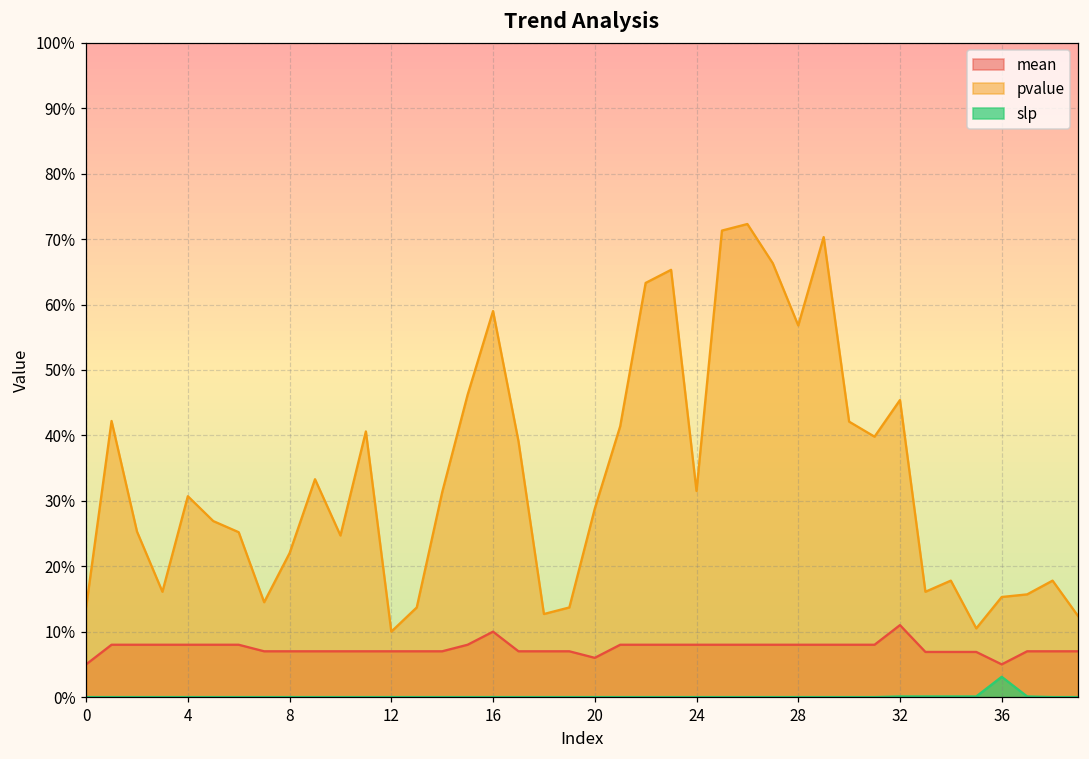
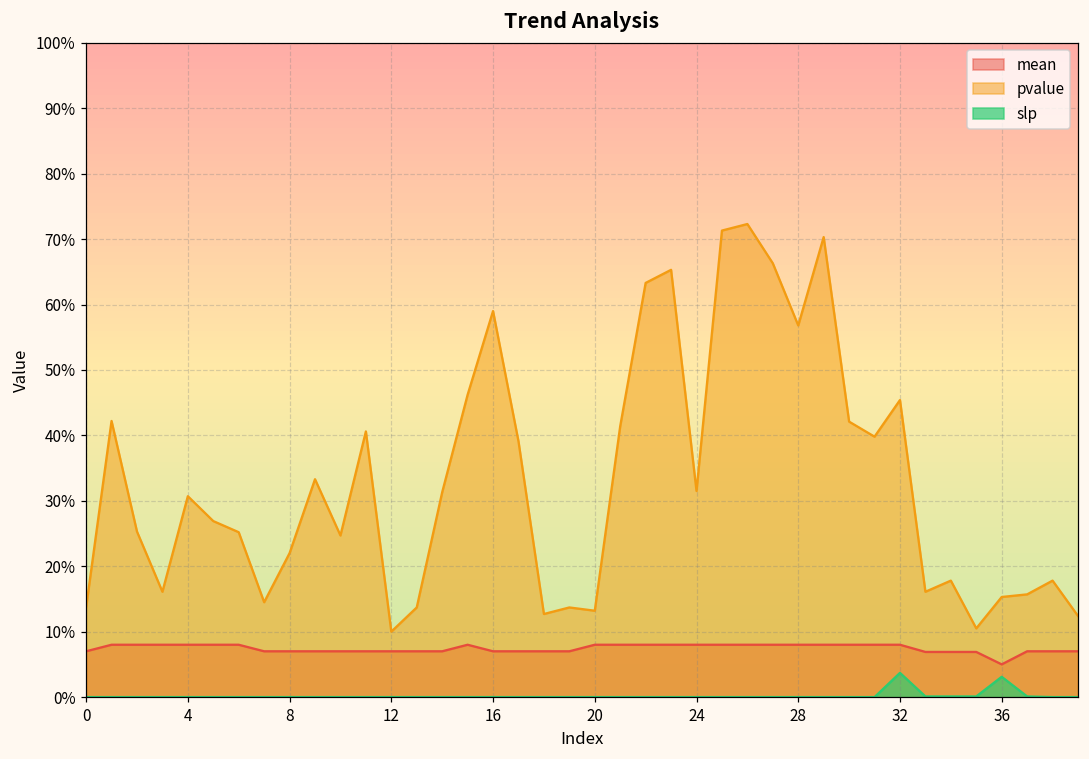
  {
    "mean": {
-     "0": "5%",
+     "0": "7%",
      "4": "8%",
      "8": "7%",
      "12": "7%",
-     "16": "10%",
-     "20": "6%",
+     "16": "7%",
+     "20": "8%",
      "24": "8%",
      "28": "8%",
-     "32": "11%",
+     "32": "8%",
      "36": "5%"
    },
    "pvalue": {
      "0": "14%",
      "4": "31%",
      "8": "22%",
      "12": "10%",
      "16": "59%",
-     "20": "29%",
+     "20": "13%",
      "24": "32%",
      "28": "57%",
      "32": "45%",
      "36": "15%"
    },
    "slp": {
      "0": "0%",
      "4": "0%",
      "8": "0%",
      "12": "0%",
      "16": "0%",
      "20": "0%",
      "24": "0%",
      "28": "0%",
-     "32": "0%",
+     "32": "4%",
      "36": "3%"
    }
  }
